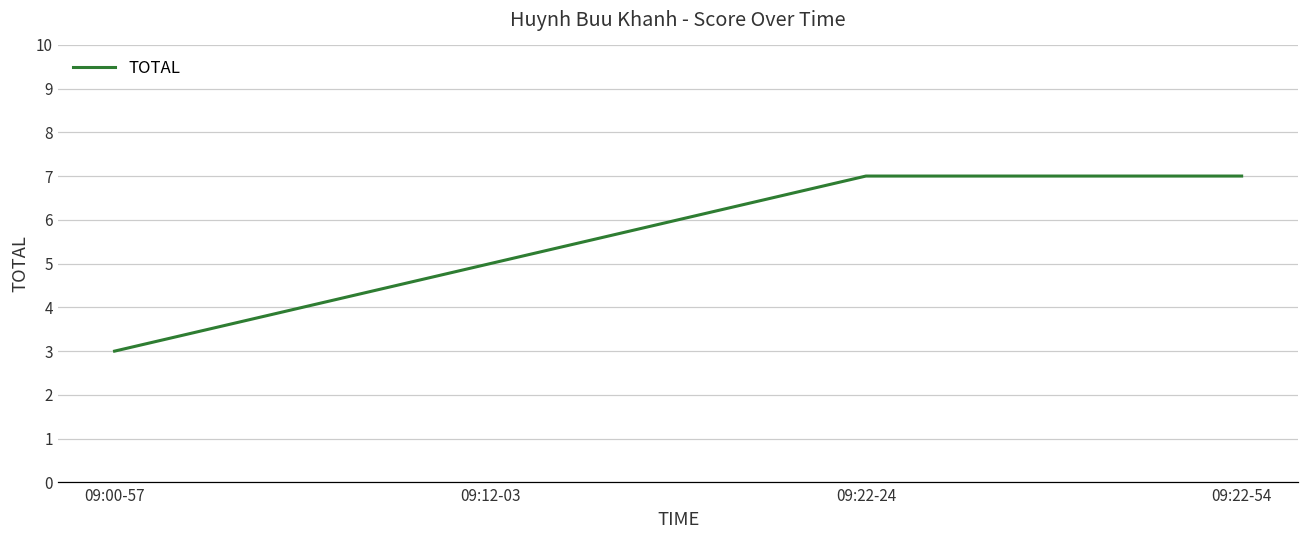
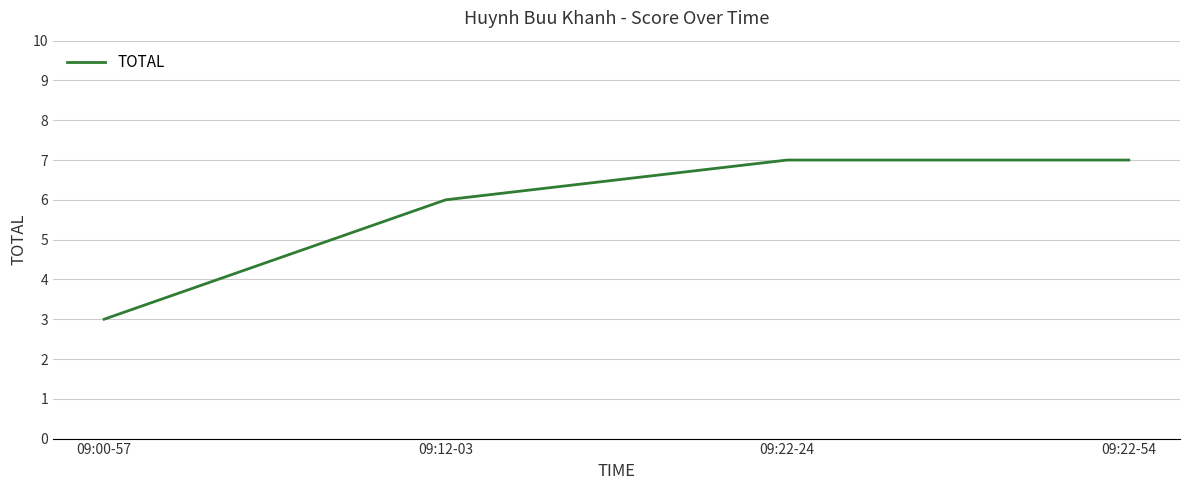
  {
    "09:00-57": 3,
-   "09:12-03": 5,
+   "09:12-03": 6,
    "09:22-24": 7,
    "09:22-54": 7
  }
